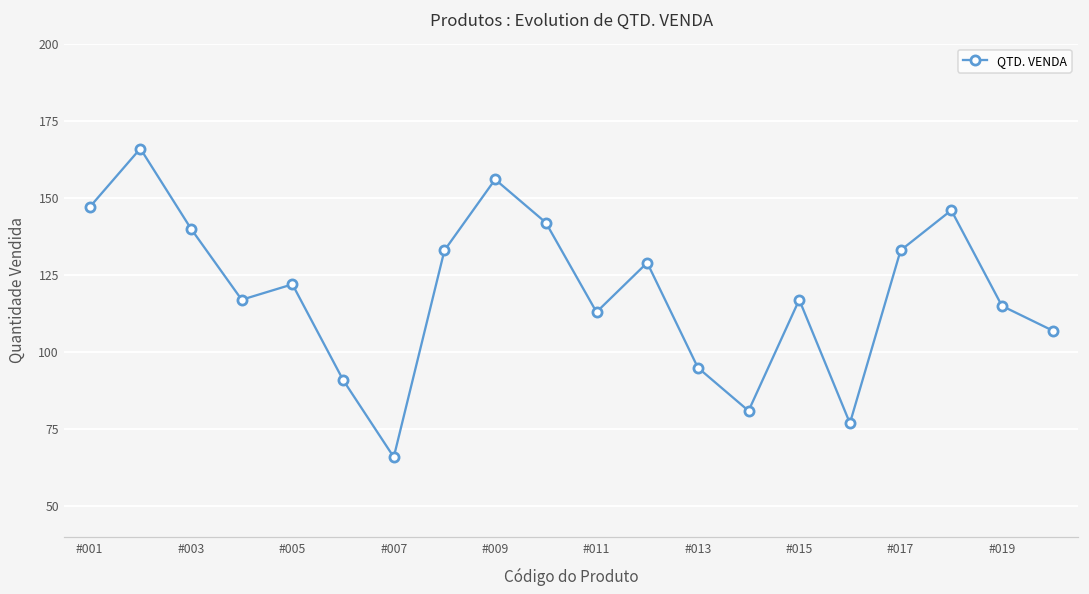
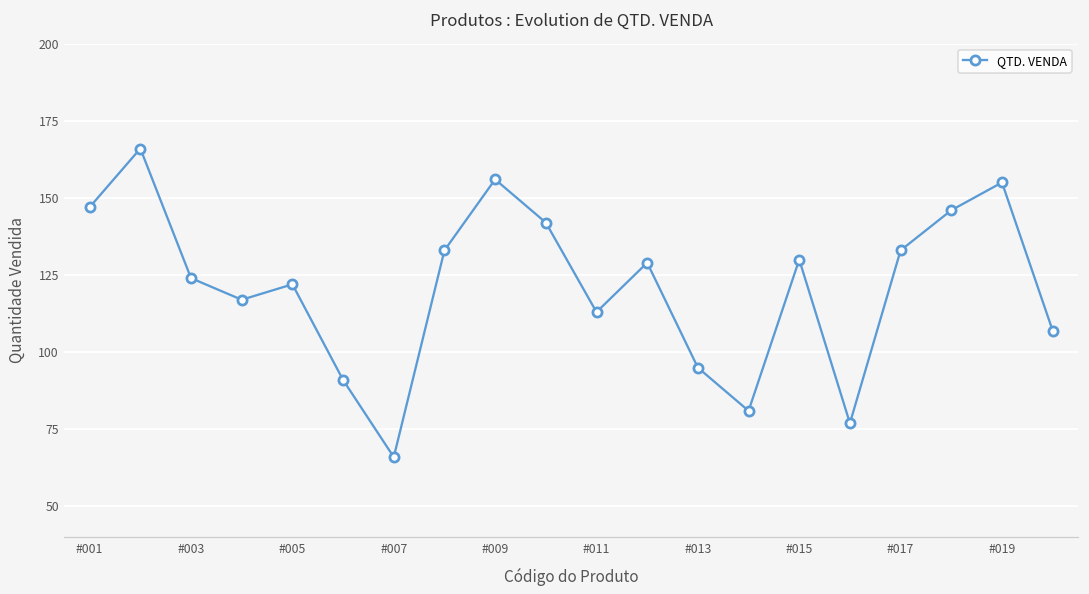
  {
    "#001": 147,
-   "#003": 140,
+   "#003": 124,
    "#005": 122,
    "#007": 66,
    "#009": 156,
    "#011": 113,
    "#013": 95,
-   "#015": 117,
+   "#015": 130,
    "#017": 133,
-   "#019": 115
+   "#019": 155
  }
